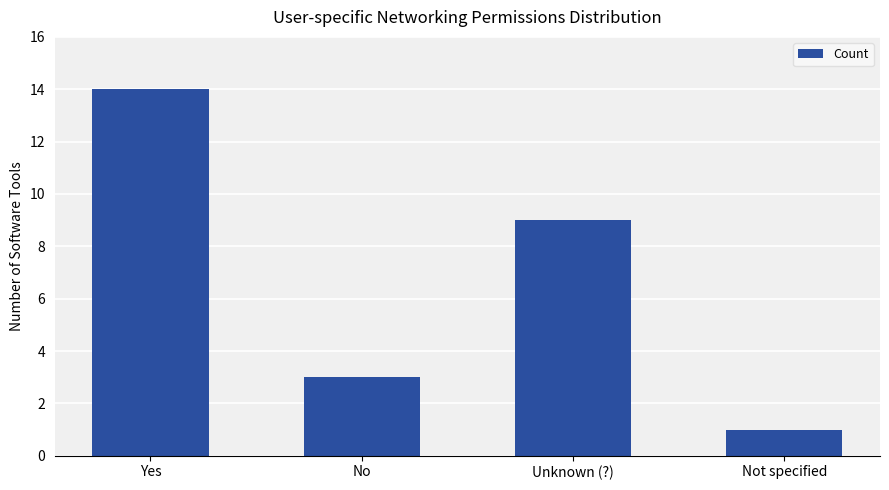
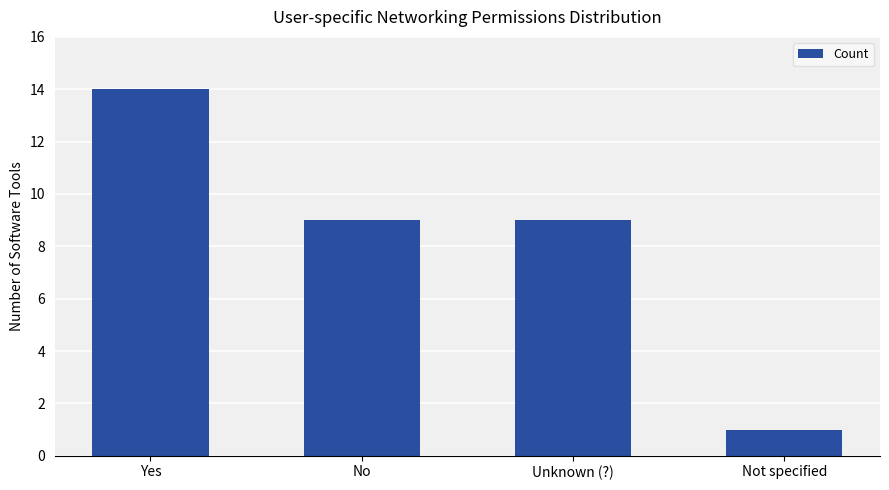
  {
    "Yes": 14,
-   "No": 3,
+   "No": 9,
    "Unknown (?)": 9,
    "Not specified": 1
  }
